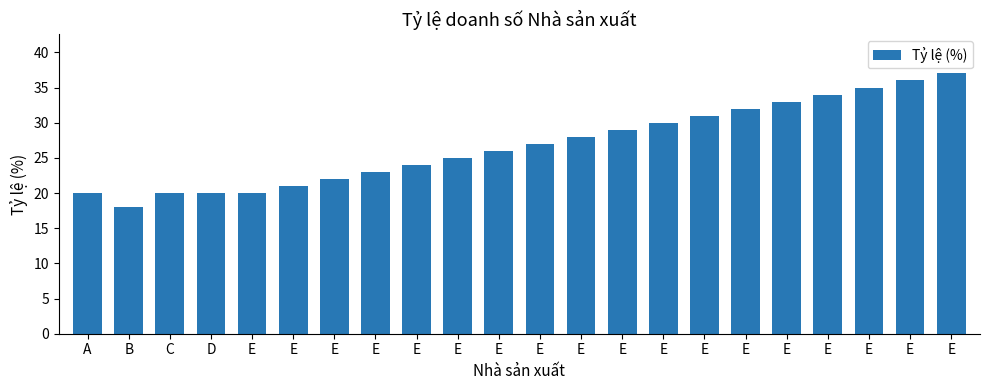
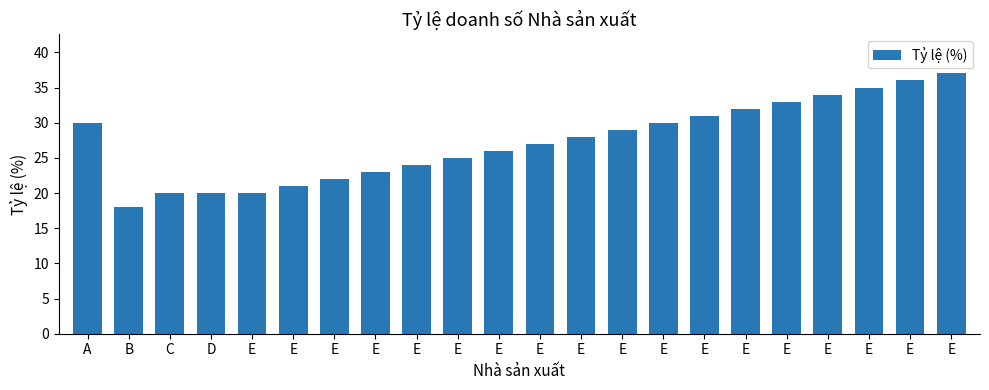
  {
-   "A": 20,
+   "A": 30,
    "B": 18,
    "C": 20,
    "D": 20
  }
